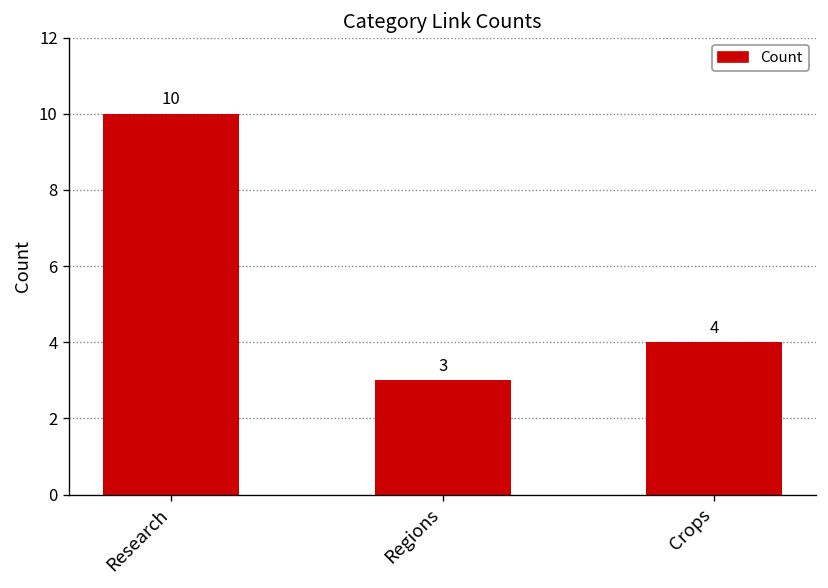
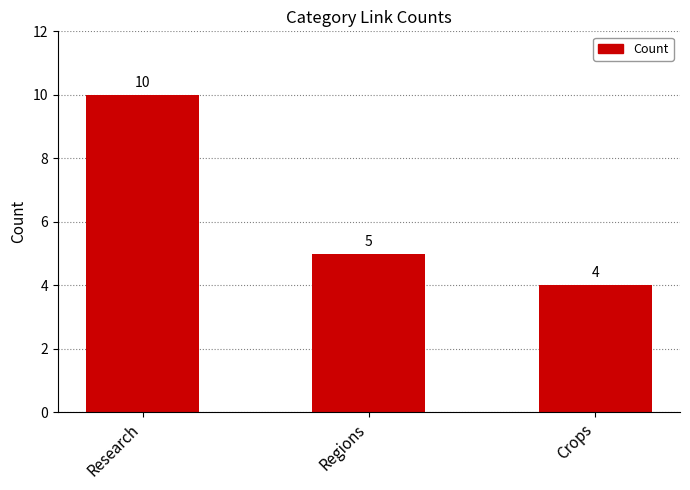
  {
    "Research": 10,
-   "Regions": 3,
+   "Regions": 5,
    "Crops": 4
  }
